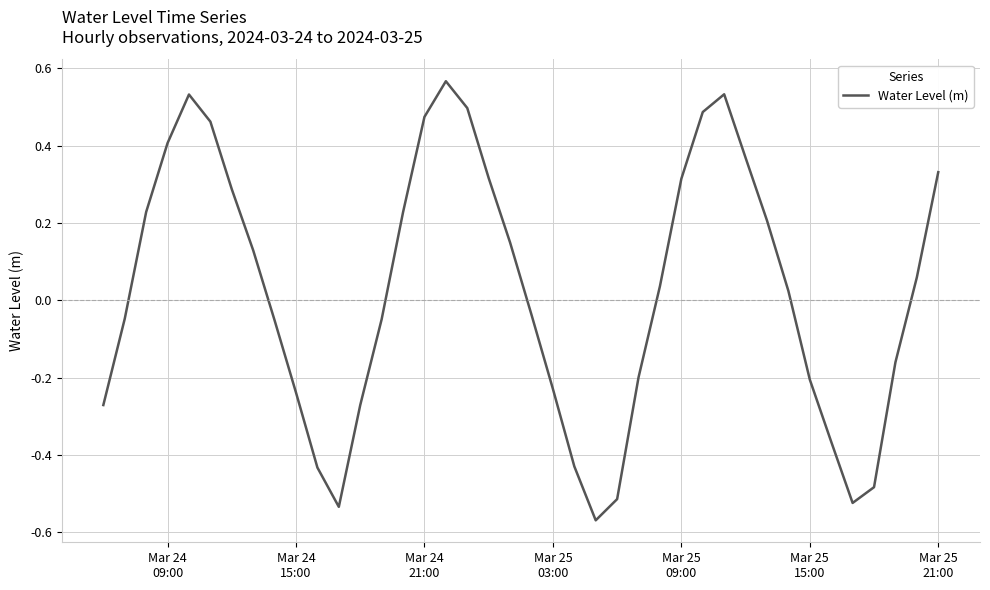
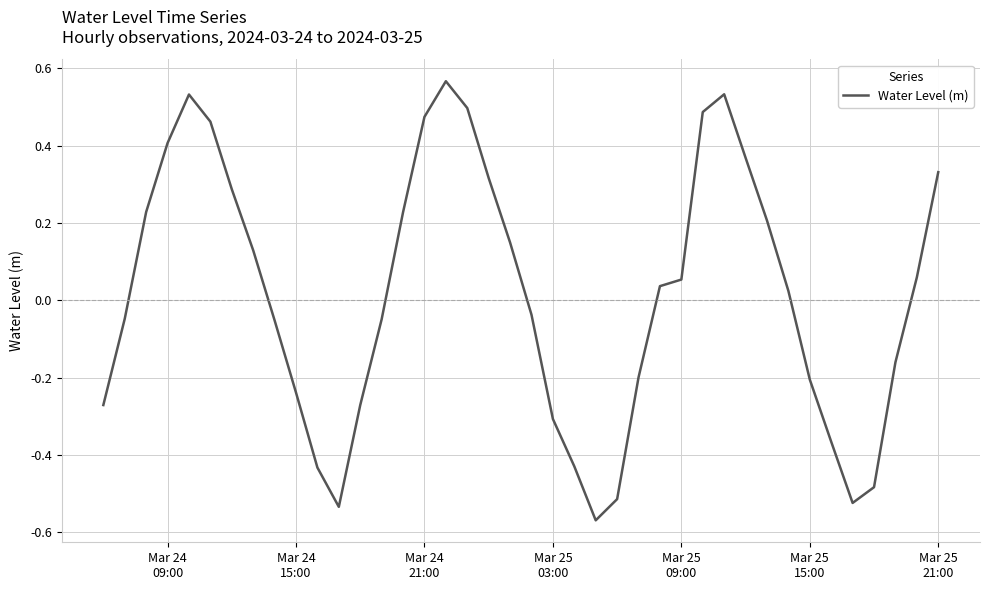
  {
    "Mar 24 09:00": 0.41,
    "Mar 24 15:00": -0.24,
    "Mar 24 21:00": 0.47,
-   "Mar 25 03:00": -0.23,
-   "Mar 25 09:00": 0.31,
+   "Mar 25 03:00": -0.31,
+   "Mar 25 09:00": 0.05,
    "Mar 25 15:00": -0.20,
    "Mar 25 21:00": 0.33
  }
